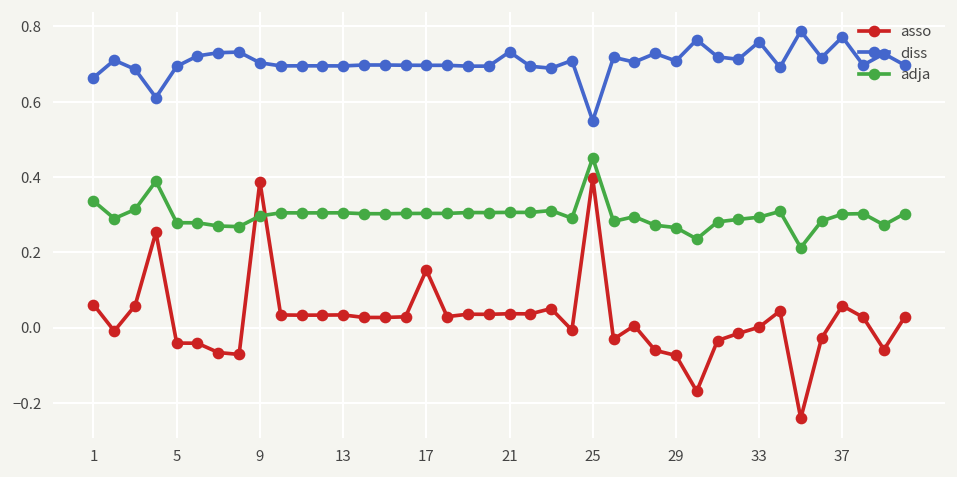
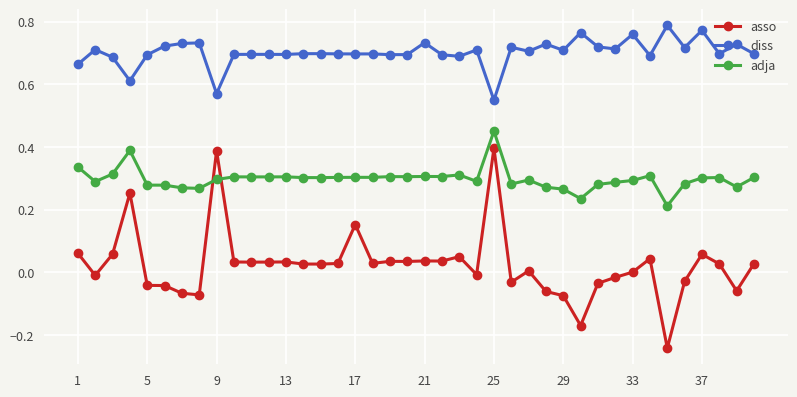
  {
    "asso": {
      "1": 0.06,
      "5": -0.04,
      "9": 0.39,
      "13": 0.03,
      "17": 0.15,
      "21": 0.04,
      "25": 0.40,
      "29": -0.07,
      "33": 0.00,
      "37": 0.06
    },
    "diss": {
      "1": 0.66,
      "5": 0.69,
-     "9": 0.70,
+     "9": 0.57,
      "13": 0.70,
      "17": 0.70,
      "21": 0.73,
      "25": 0.55,
      "29": 0.71,
      "33": 0.76,
      "37": 0.77
    },
    "adja": {
      "1": 0.34,
      "5": 0.28,
      "9": 0.30,
      "13": 0.30,
      "17": 0.30,
      "21": 0.31,
      "25": 0.45,
      "29": 0.27,
      "33": 0.29,
      "37": 0.30
    }
  }
